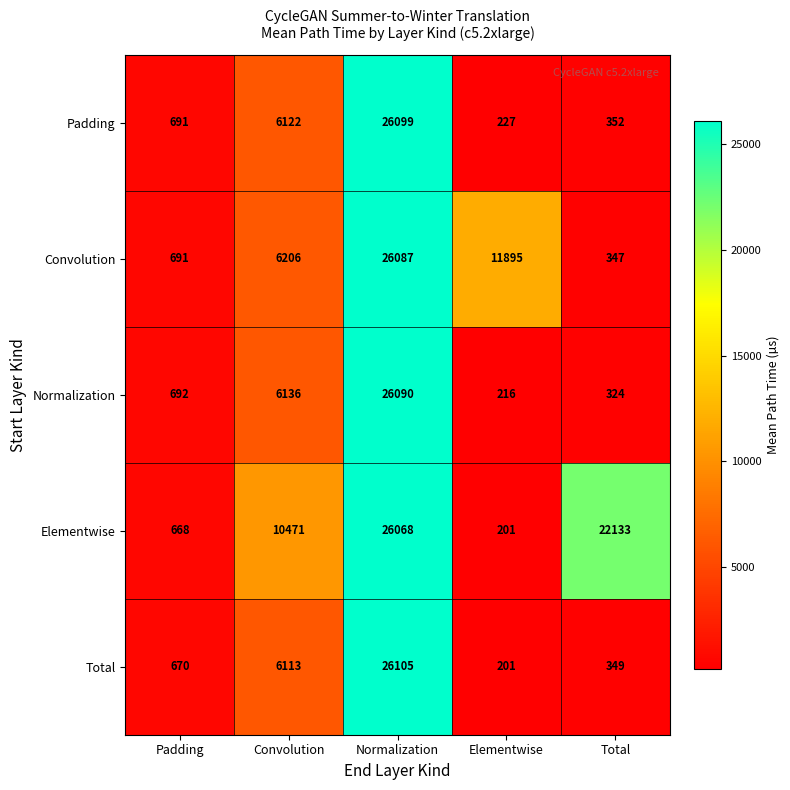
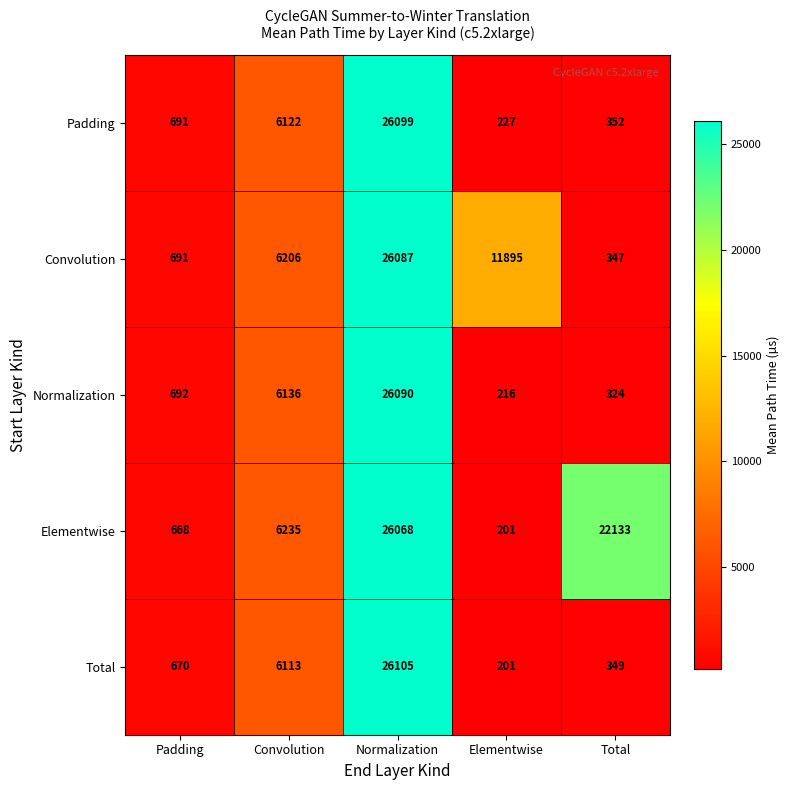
  {
    "Padding": {
      "Padding": 691,
      "Convolution": 6122,
      "Normalization": 26099,
      "Elementwise": 227
    },
    "Convolution": {
      "Padding": 691,
      "Convolution": 6206,
      "Normalization": 26087,
      "Elementwise": 11895,
      "Total": 347
    },
    "Normalization": {
      "Padding": 692,
      "Convolution": 6136,
      "Normalization": 26090,
      "Elementwise": 216,
      "Total": 324
    },
    "Elementwise": {
      "Padding": 668,
-     "Convolution": 10471,
+     "Convolution": 6235,
      "Normalization": 26068,
      "Elementwise": 201,
      "Total": 22133
    },
    "Total": {
      "Padding": 670,
      "Convolution": 6113,
      "Normalization": 26105,
      "Elementwise": 201,
      "Total": 349
    }
  }
